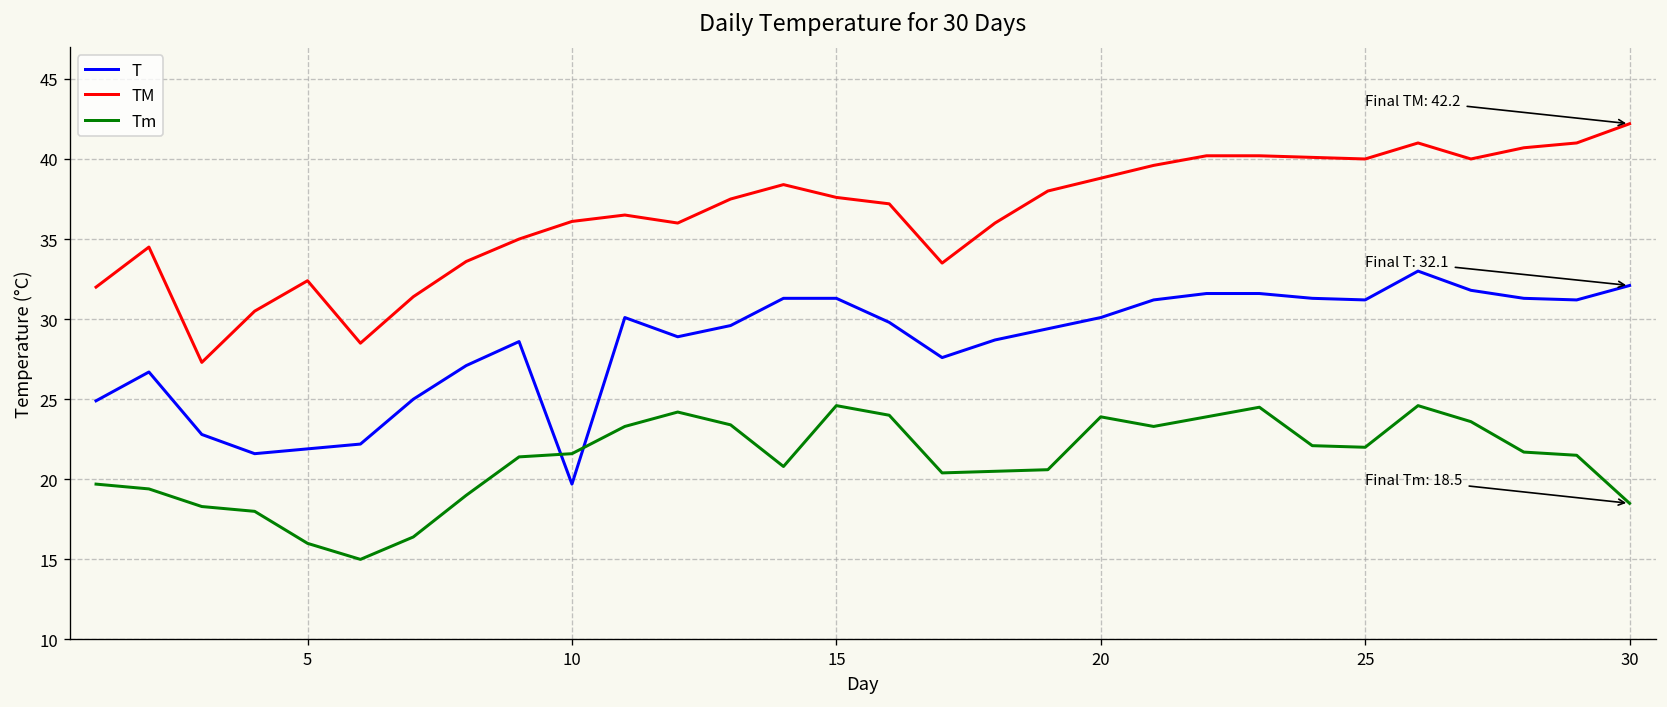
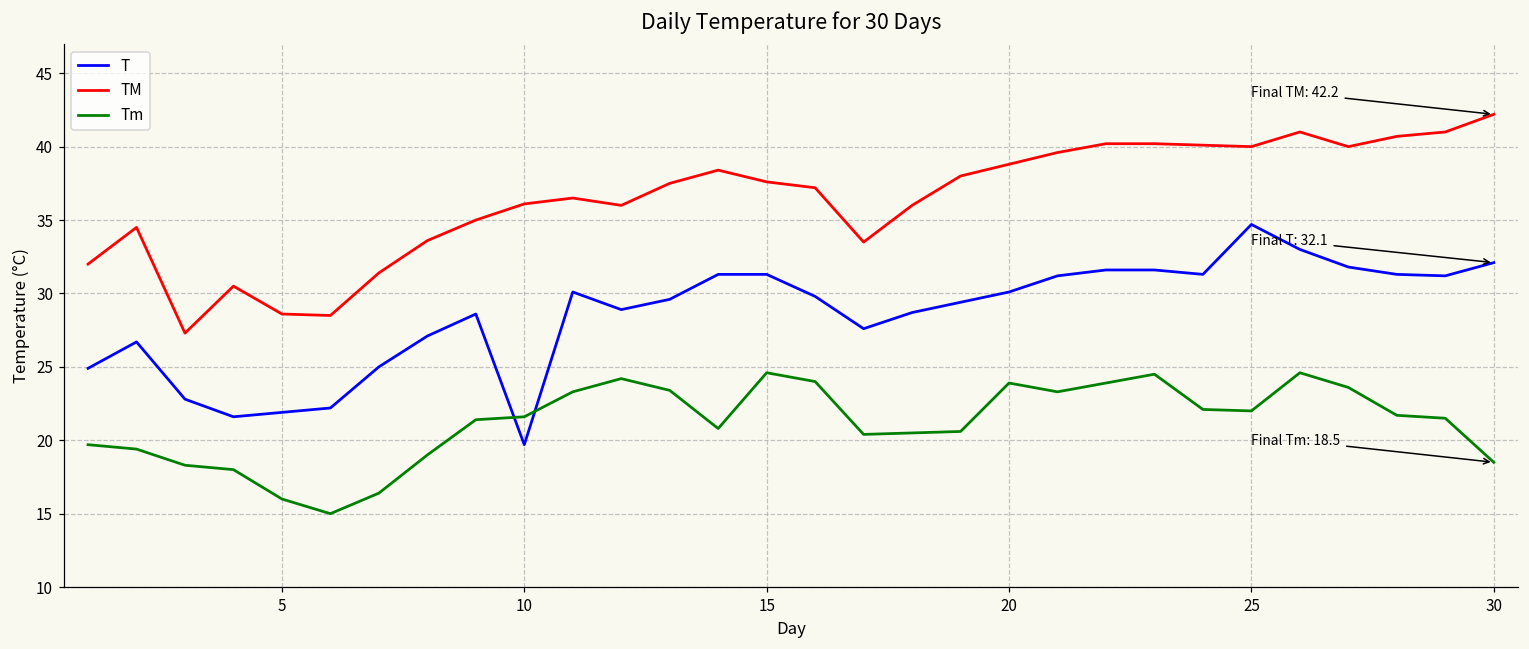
  {
    "T": {
      "5": 21.9,
      "10": 19.7,
      "15": 31.3,
      "20": 30.1,
-     "25": 31.2,
+     "25": 34.7,
      "30": 32.1
    },
    "TM": {
-     "5": 32.4,
+     "5": 28.6,
      "10": 36.1,
      "15": 37.6,
      "20": 38.8,
      "25": 40.0
    },
    "Tm": {
      "30": 18.5
    }
  }
